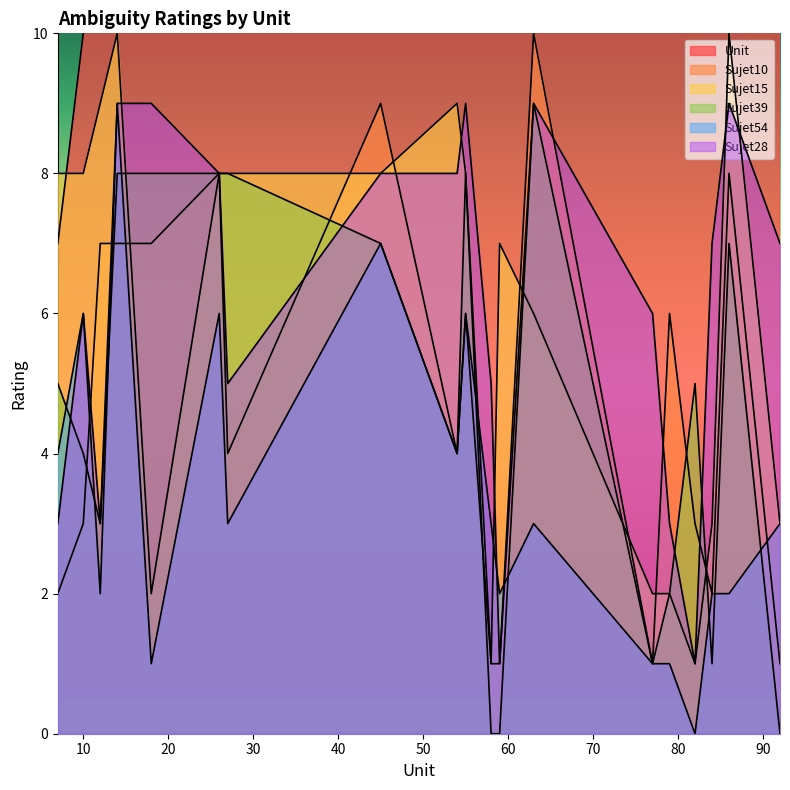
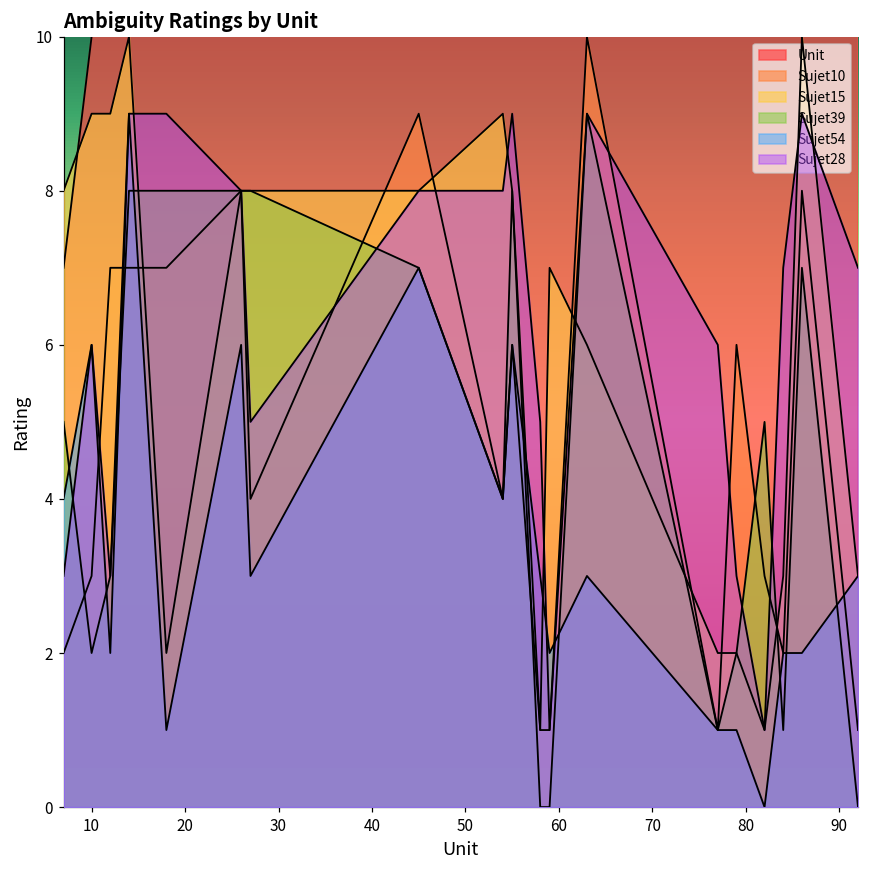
  {
    "Unit": {
      "10": 10
    },
    "Sujet10": {
      "10": 3
    },
    "Sujet15": {
-     "10": 8
+     "10": 9
    },
    "Sujet39": {
-     "10": 4
+     "10": 2
    }
  }
